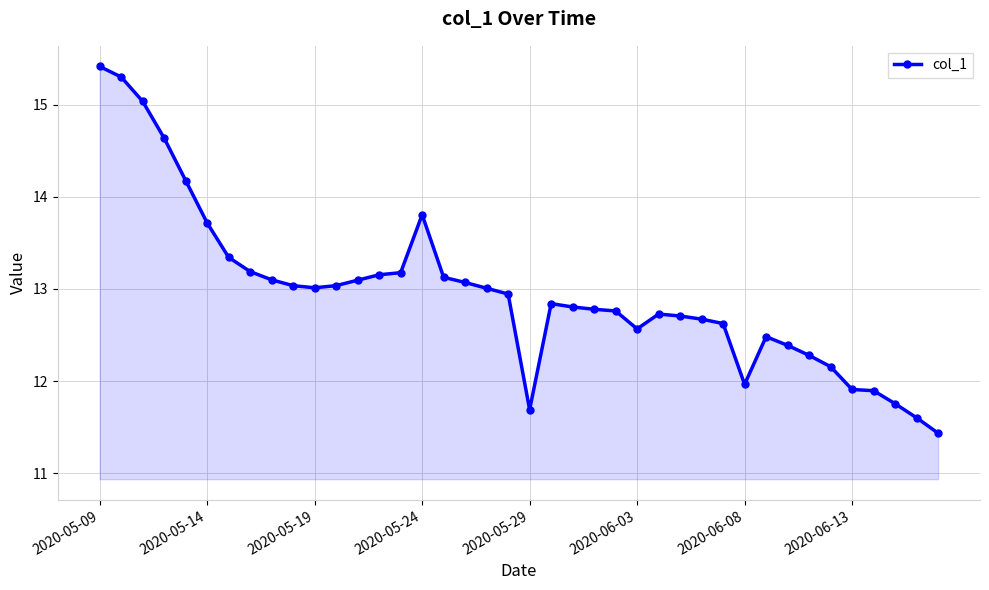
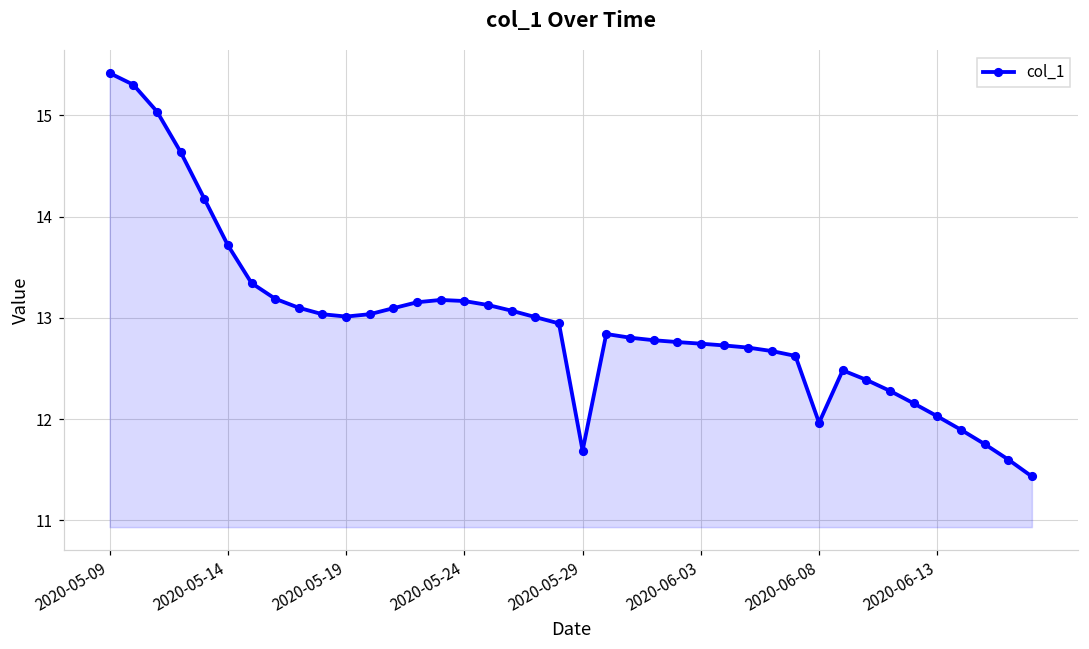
  {
    "2020-05-09": 15.4,
    "2020-05-14": 13.7,
    "2020-05-19": 13.0,
-   "2020-05-24": 13.8,
+   "2020-05-24": 13.2,
    "2020-05-29": 11.7,
-   "2020-06-03": 12.6,
+   "2020-06-03": 12.7,
    "2020-06-08": 12.0,
-   "2020-06-13": 11.9
+   "2020-06-13": 12.0
  }
